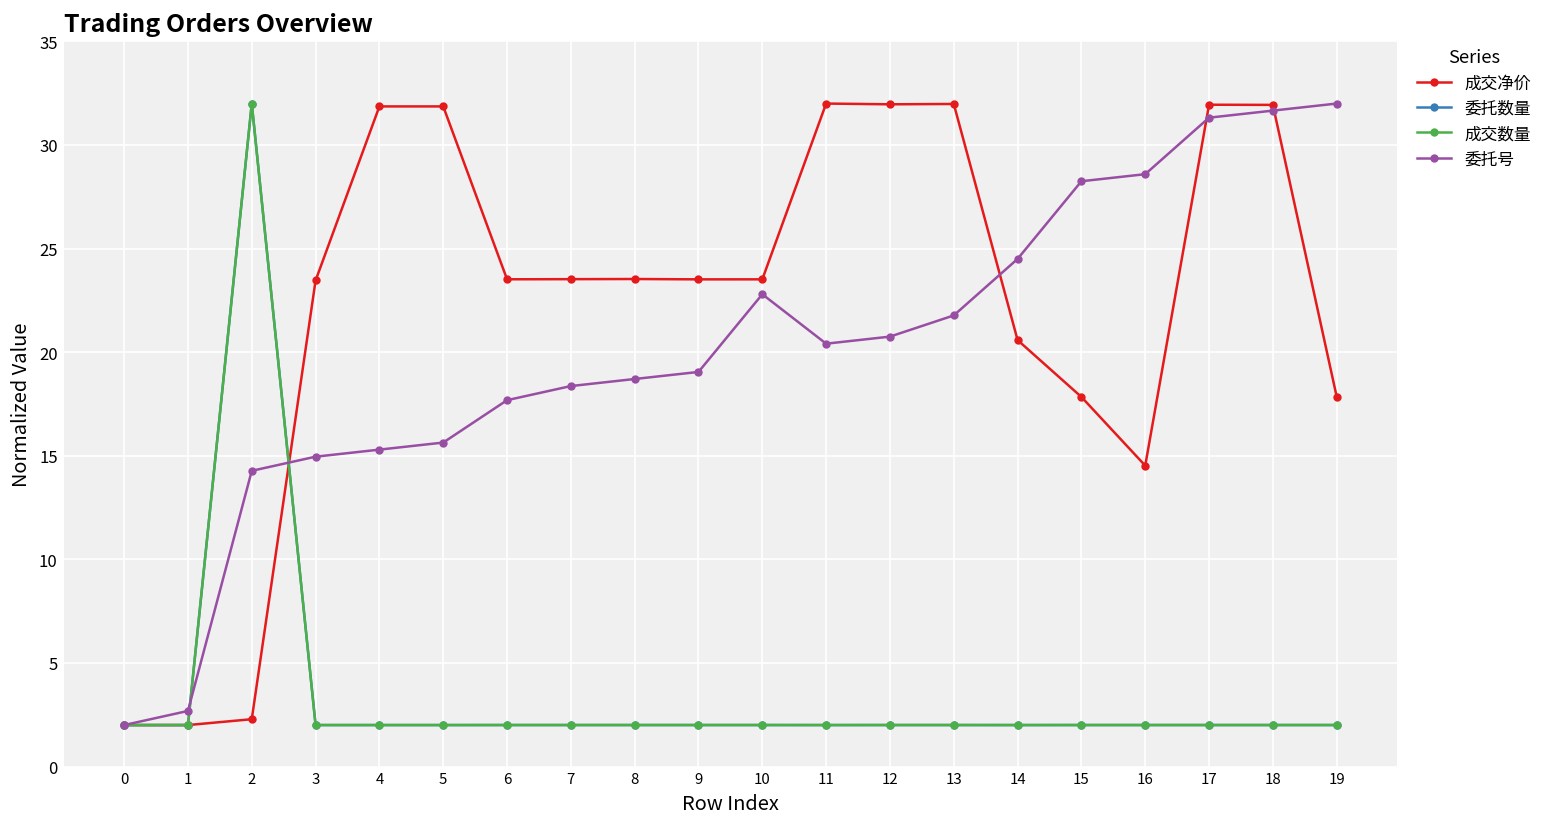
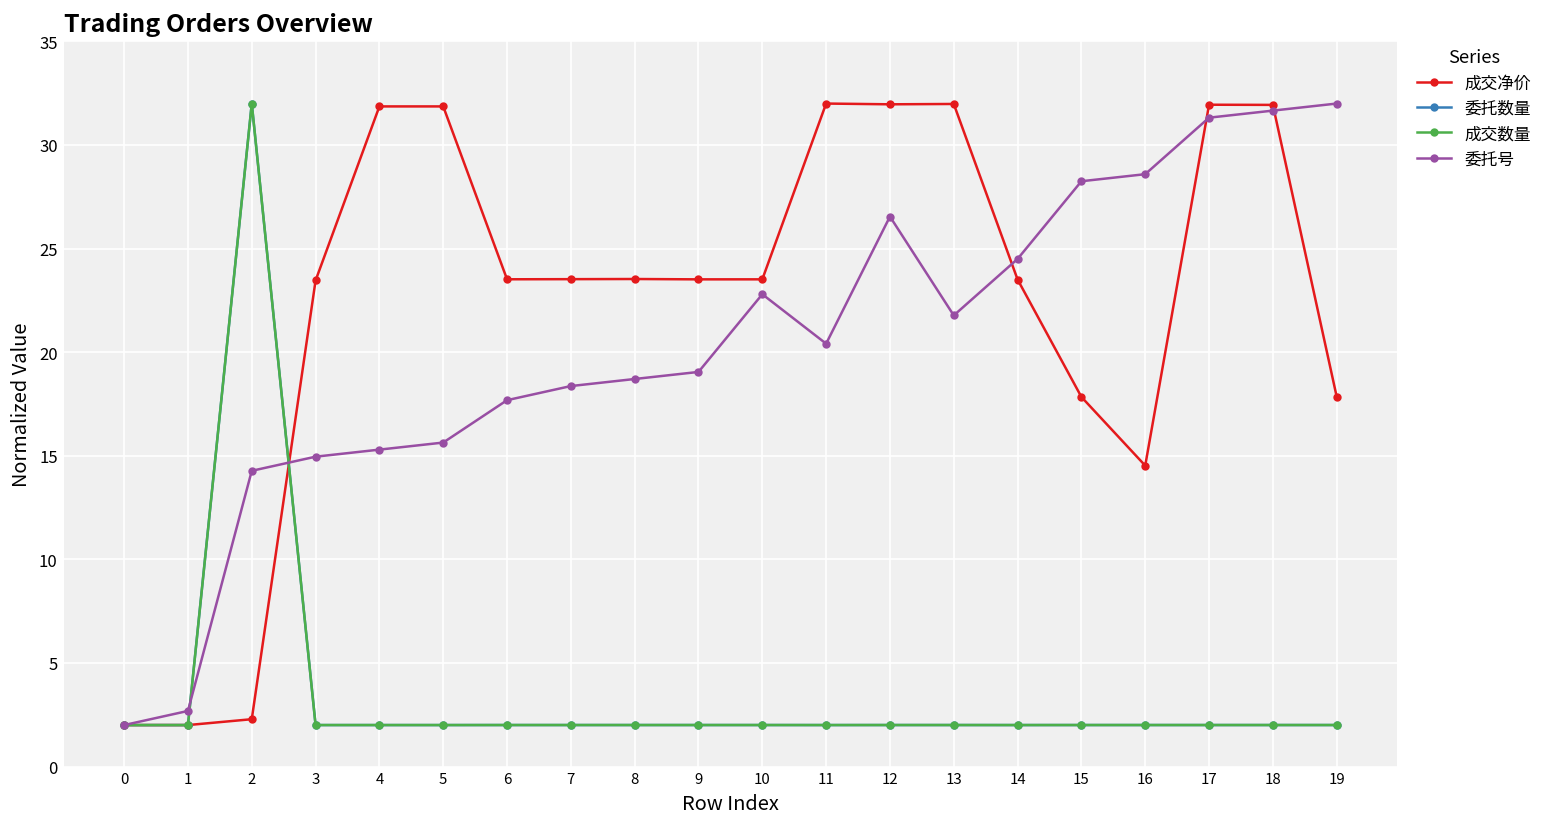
  {
    "成交净价": {
      "2": 2.3,
      "3": 23.5,
      "4": 31.9,
      "5": 31.9,
      "6": 23.5,
      "7": 23.5,
      "8": 23.5,
      "9": 23.5,
      "10": 23.5,
      "11": 32.0,
      "12": 32.0,
      "13": 32.0,
-     "14": 20.6,
+     "14": 23.5,
      "15": 17.8,
      "16": 14.5,
      "17": 31.9,
      "18": 31.9,
      "19": 17.9
    },
    "成交数量": {
      "2": 32.0,
      "3": 2.0,
      "4": 2.0,
      "5": 2.0,
      "6": 2.0,
      "7": 2.0,
      "8": 2.0,
      "9": 2.0,
      "10": 2.0,
      "11": 2.0,
      "12": 2.0,
      "13": 2.0,
      "14": 2.0,
      "15": 2.0,
      "16": 2.0,
      "17": 2.0,
      "18": 2.0,
      "19": 2.0
    },
    "委托号": {
      "1": 2.7,
      "2": 14.3,
      "3": 15.0,
      "4": 15.3,
      "5": 15.6,
      "6": 17.7,
      "7": 18.4,
      "8": 18.7,
      "9": 19.0,
      "10": 22.8,
      "11": 20.4,
-     "12": 20.8,
+     "12": 26.5,
      "13": 21.8,
      "14": 24.5,
      "15": 28.3,
      "16": 28.6,
      "17": 31.3,
      "18": 31.7,
      "19": 32.0
    }
  }
